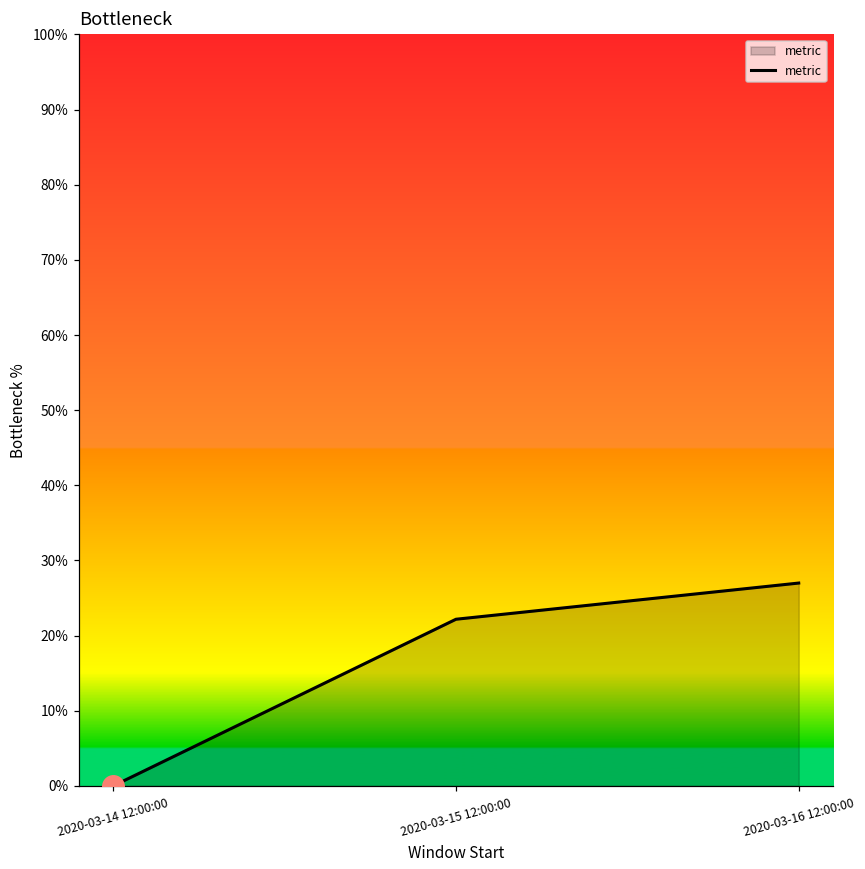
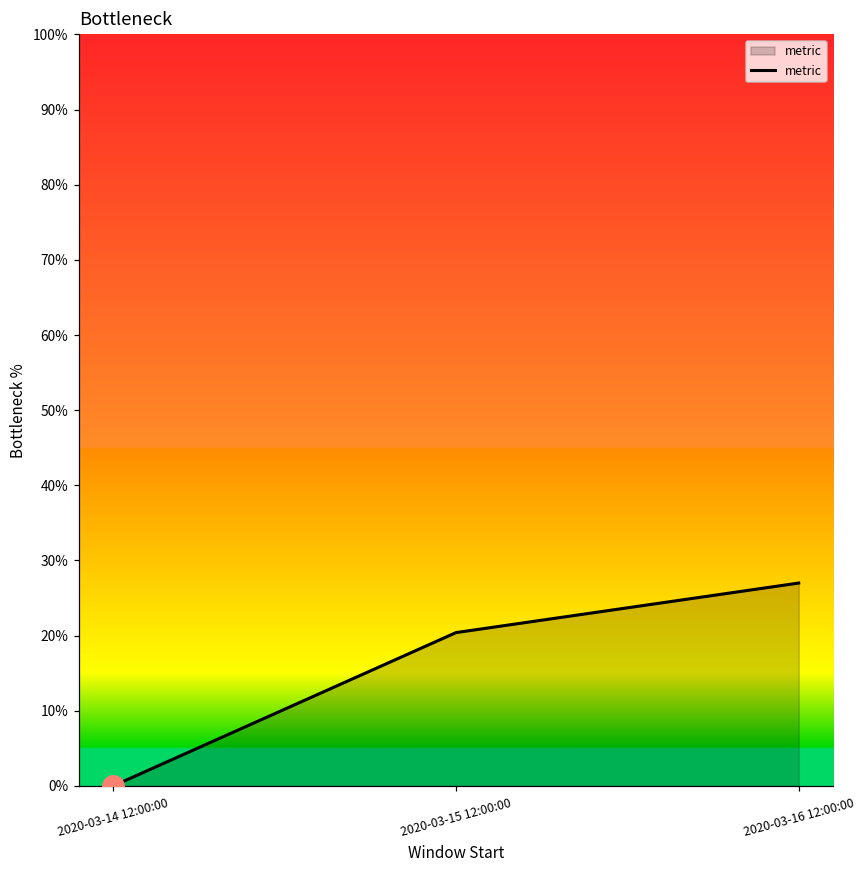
  {
    "metric": {
-     "2020-03-15 12:00:00": "22%",
+     "2020-03-15 12:00:00": "20%",
      "2020-03-16 12:00:00": "27%"
    }
  }
